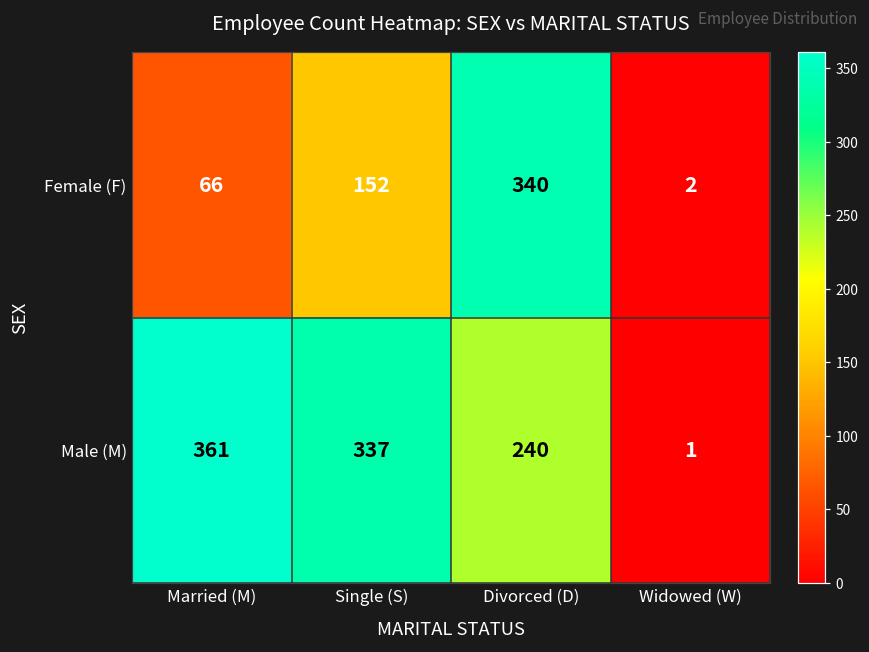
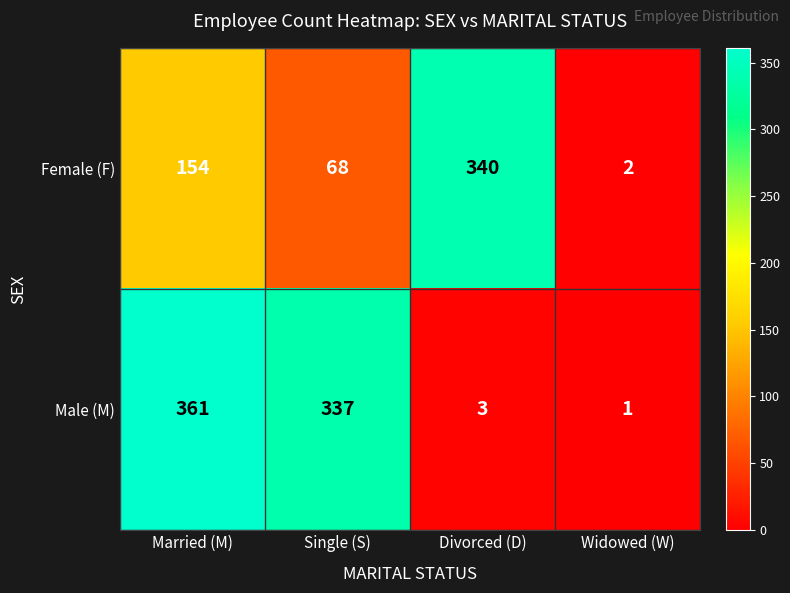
  {
    "Female (F)": {
-     "Married (M)": 66,
-     "Single (S)": 152,
+     "Married (M)": 154,
+     "Single (S)": 68,
      "Divorced (D)": 340,
      "Widowed (W)": 2
    },
    "Male (M)": {
      "Married (M)": 361,
      "Single (S)": 337,
-     "Divorced (D)": 240,
+     "Divorced (D)": 3,
      "Widowed (W)": 1
    }
  }
